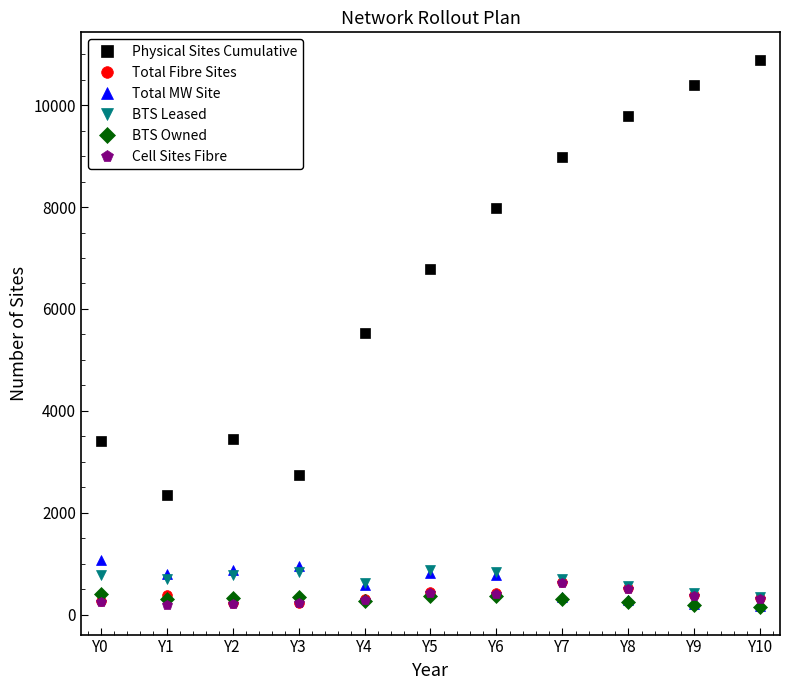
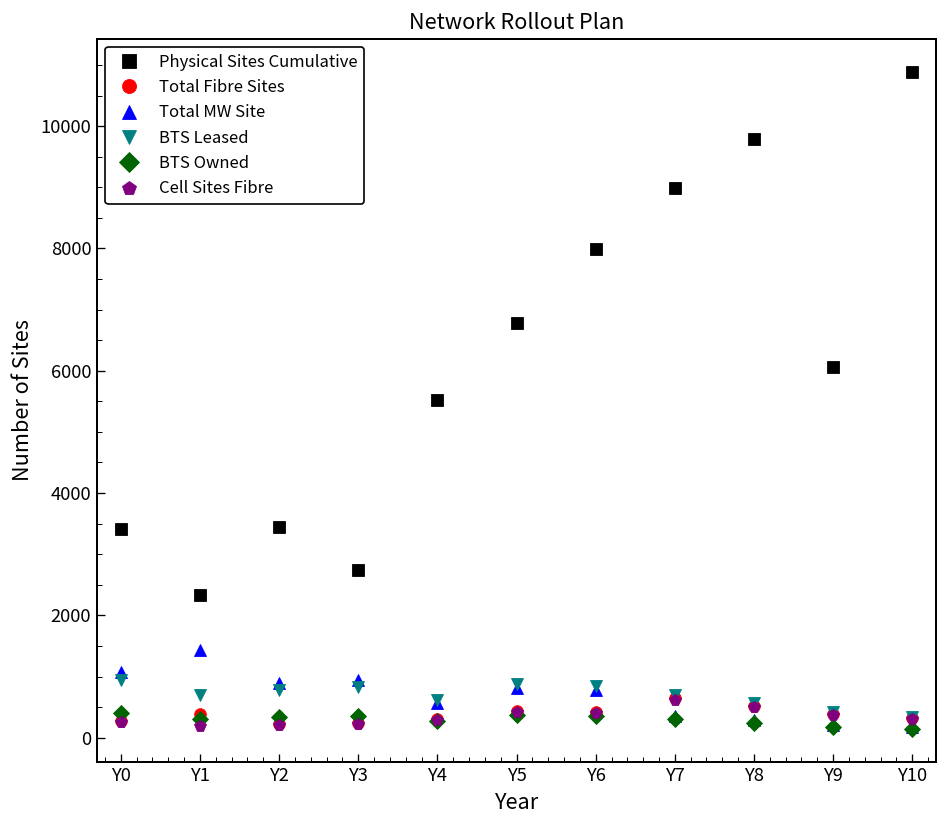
  {
    "Physical Sites Cumulative": {
      "Y0": 3400,
      "Y1": 2300,
      "Y2": 3500,
      "Y3": 2700,
      "Y4": 5500,
      "Y5": 6800,
      "Y6": 8000,
      "Y7": 9000,
      "Y8": 9800,
-     "Y9": 10400,
+     "Y9": 6100,
      "Y10": 10900
    },
    "Total Fibre Sites": {
      "Y1": 400
    },
    "Total MW Site": {
      "Y0": 1100,
-     "Y1": 800,
+     "Y1": 1400,
      "Y2": 900,
      "Y3": 1000,
      "Y5": 800,
      "Y6": 800,
      "Y7": 400
    },
    "BTS Leased": {
-     "Y0": 800,
+     "Y0": 900,
      "Y1": 700,
      "Y2": 800,
      "Y3": 800,
      "Y5": 900,
      "Y6": 800,
      "Y7": 700
    },
    "BTS Owned": {
      "Y0": 400,
      "Y1": 300,
      "Y2": 300,
      "Y3": 400,
      "Y7": 300
    },
    "Cell Sites Fibre": {
      "Y1": 200
    }
  }
